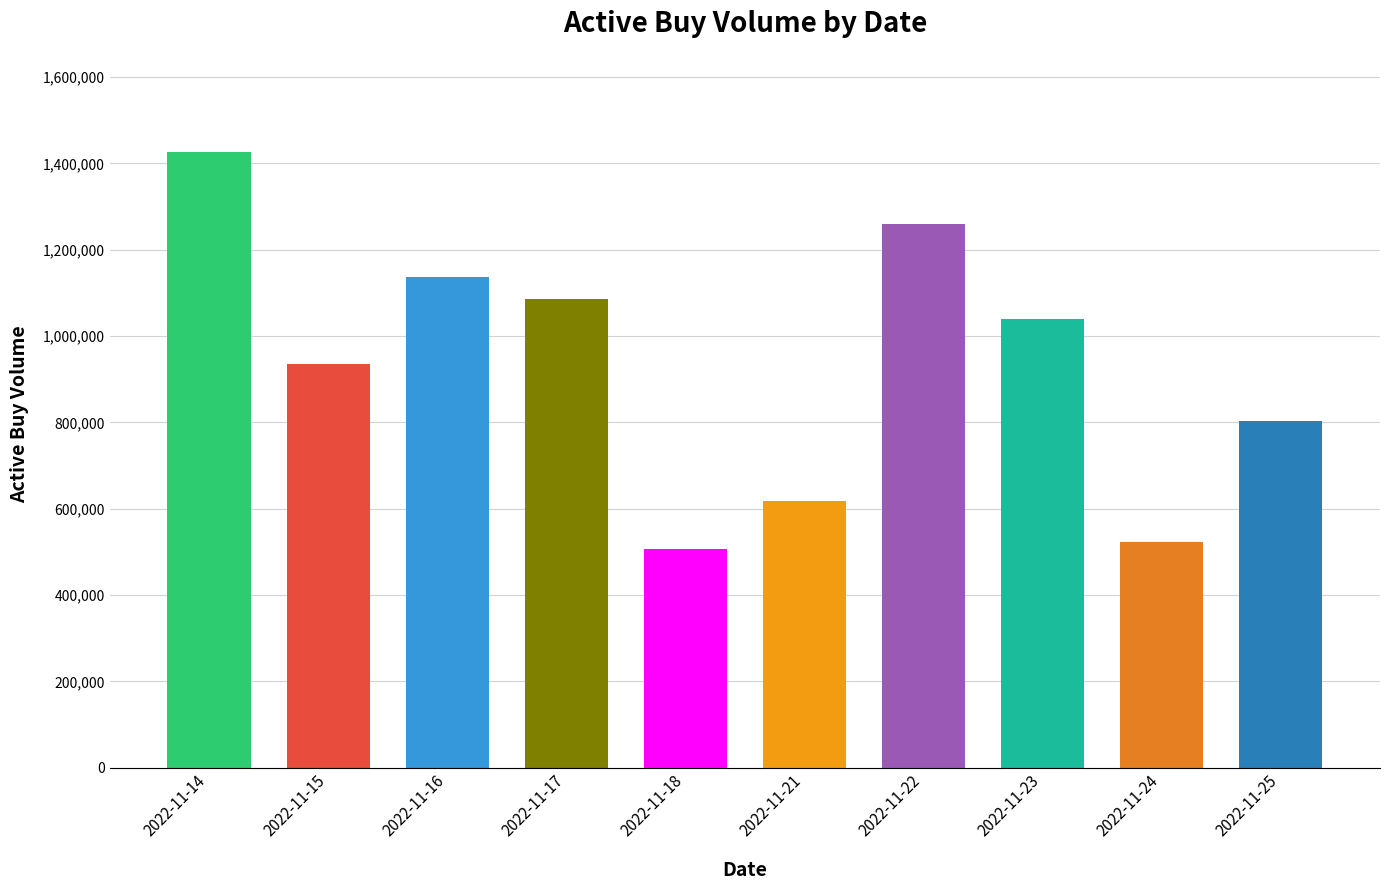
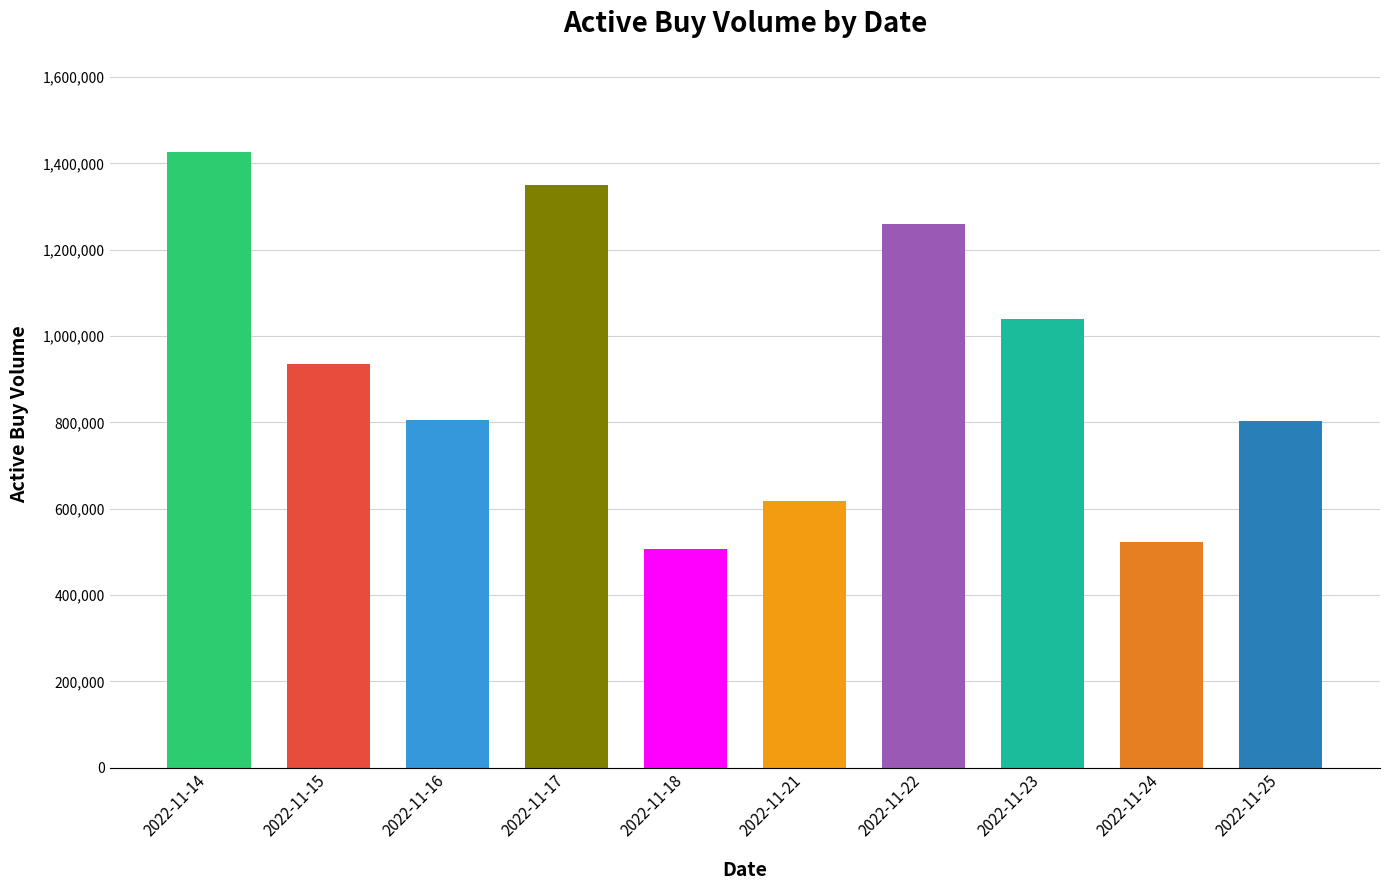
  {
    "2022-11-14": "1,430,000",
    "2022-11-15": "940,000",
-   "2022-11-16": "1,140,000",
-   "2022-11-17": "1,090,000",
+   "2022-11-16": "810,000",
+   "2022-11-17": "1,350,000",
    "2022-11-18": "510,000",
    "2022-11-21": "620,000",
    "2022-11-22": "1,260,000",
    "2022-11-23": "1,040,000",
    "2022-11-24": "520,000",
    "2022-11-25": "800,000"
  }
